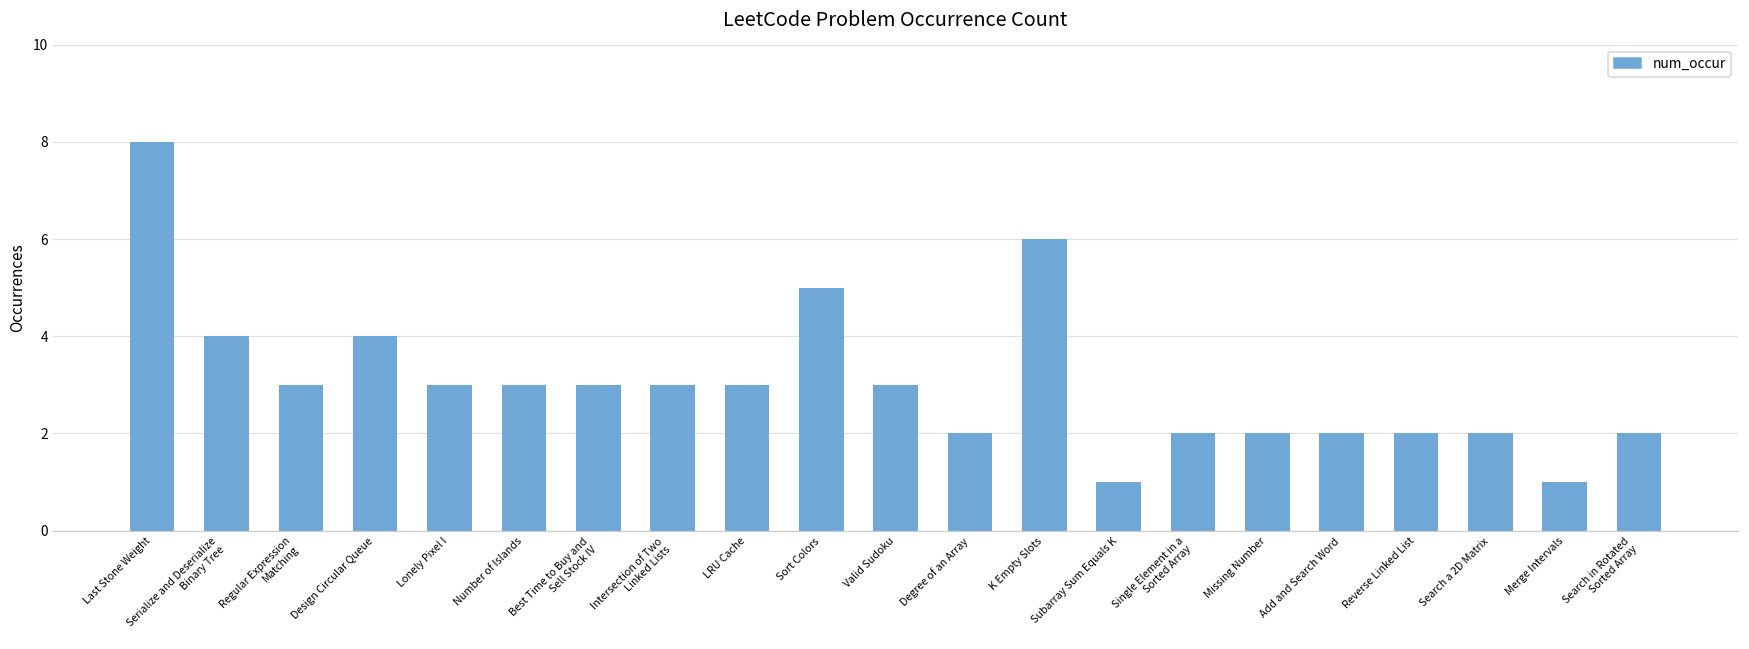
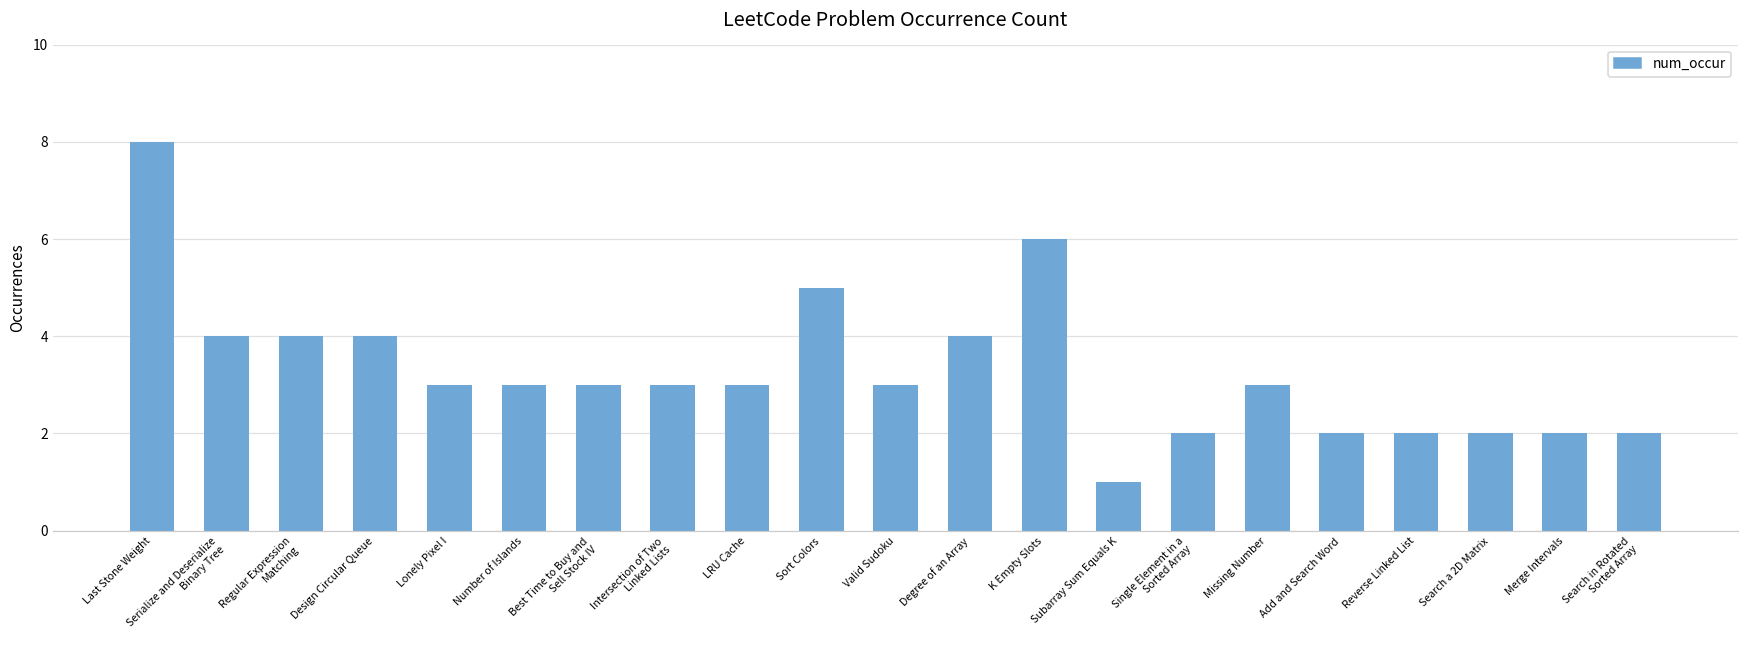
  {
    "Last Stone Weight": 8,
    "Serialize and Deserialize Binary Tree": 4,
-   "Regular Expression Matching": 3,
+   "Regular Expression Matching": 4,
    "Design Circular Queue": 4,
    "Lonely Pixel I": 3,
    "Number of Islands": 3,
    "Best Time to Buy and Sell Stock IV": 3,
    "Intersection of Two Linked Lists": 3,
    "LRU Cache": 3,
    "Sort Colors": 5,
    "Valid Sudoku": 3,
-   "Degree of an Array": 2,
+   "Degree of an Array": 4,
    "K Empty Slots": 6,
    "Subarray Sum Equals K": 1,
    "Single Element in a Sorted Array": 2,
-   "Missing Number": 2,
+   "Missing Number": 3,
    "Add and Search Word": 2,
    "Reverse Linked List": 2,
    "Search a 2D Matrix": 2,
-   "Merge Intervals": 1,
+   "Merge Intervals": 2,
    "Search in Rotated Sorted Array": 2
  }
